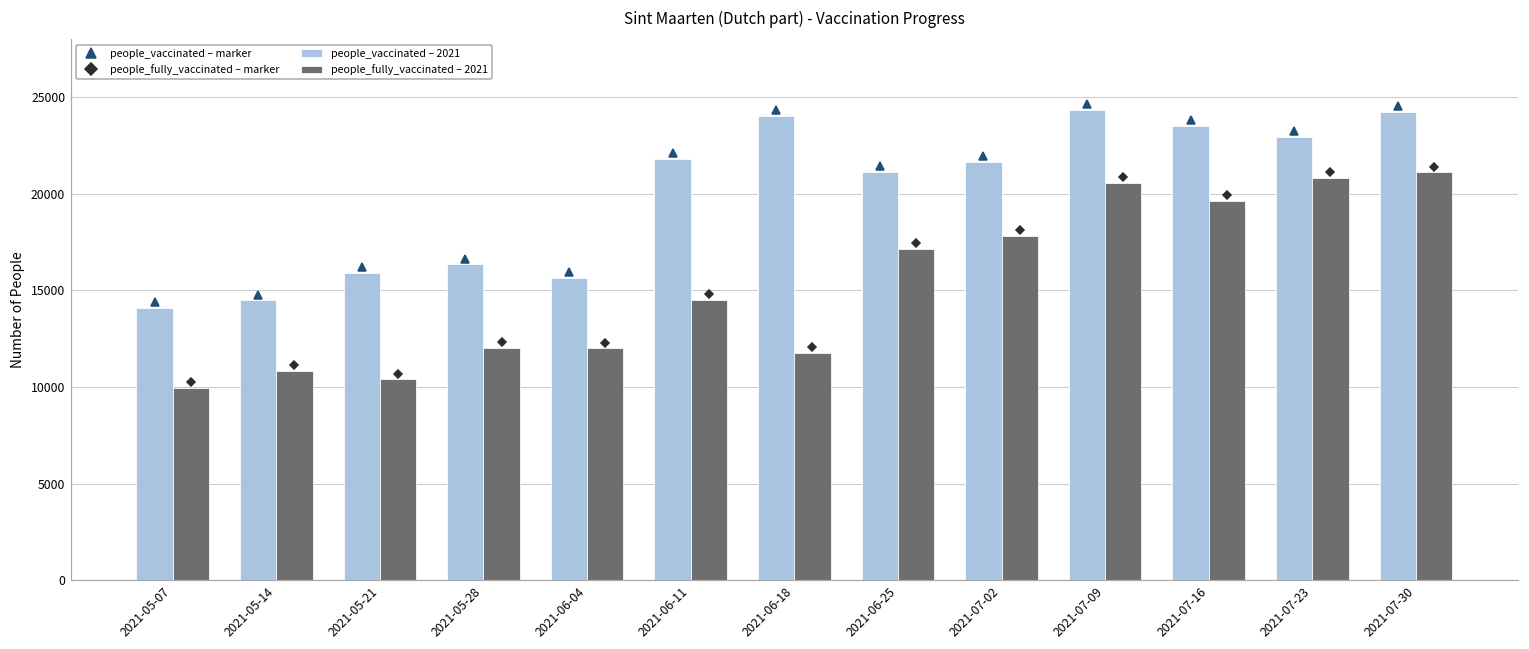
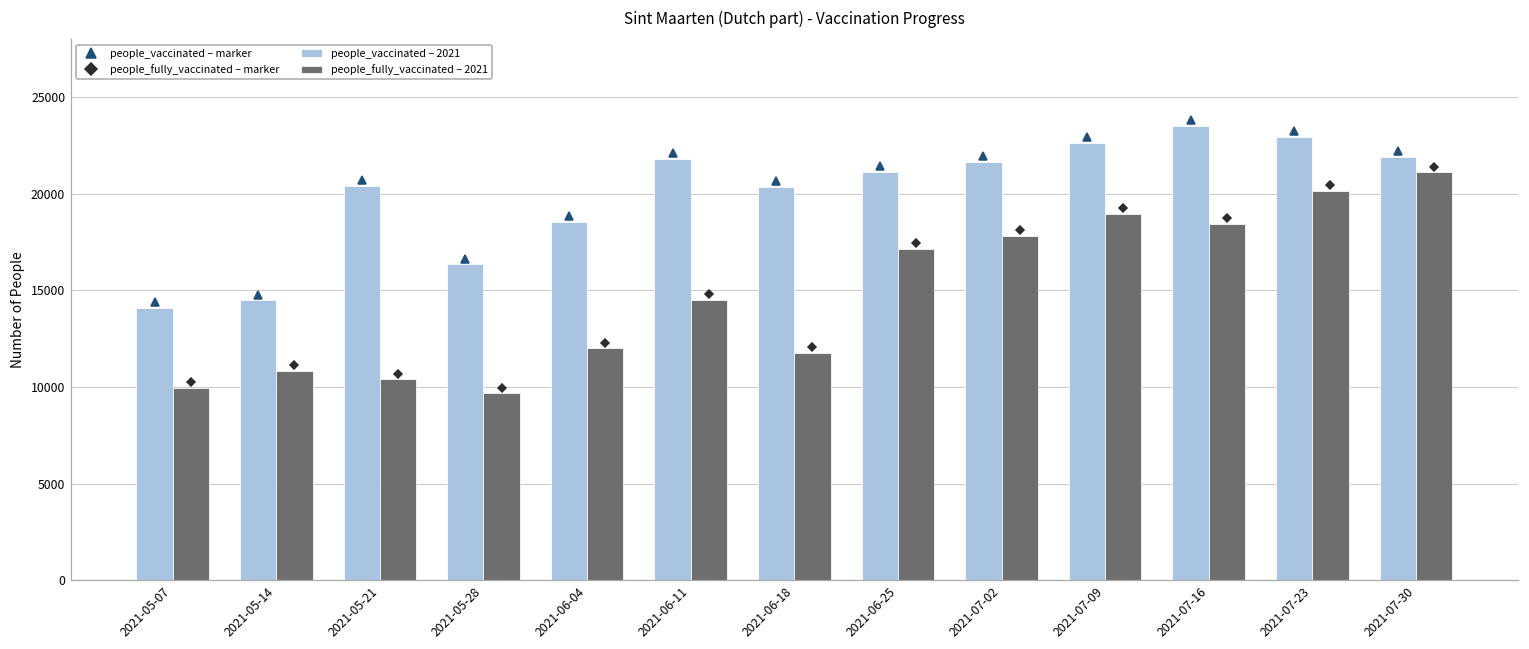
  {
    "people_vaccinated – 2021": {
      "2021-05-07": 14100,
      "2021-05-14": 14500,
-     "2021-05-21": 15900,
+     "2021-05-21": 20400,
      "2021-05-28": 16400,
-     "2021-06-04": 15600,
+     "2021-06-04": 18600,
      "2021-06-11": 21800,
-     "2021-06-18": 24000,
+     "2021-06-18": 20400,
      "2021-06-25": 21100,
      "2021-07-02": 21600,
-     "2021-07-09": 24400,
+     "2021-07-09": 22600,
      "2021-07-16": 23500,
      "2021-07-23": 22900,
-     "2021-07-30": 24200
+     "2021-07-30": 21900
    },
    "people_fully_vaccinated – 2021": {
      "2021-05-07": 10000,
      "2021-05-14": 10800,
      "2021-05-21": 10400,
-     "2021-05-28": 12000,
+     "2021-05-28": 9700,
      "2021-06-04": 12000,
      "2021-06-11": 14500,
      "2021-06-18": 11800,
      "2021-06-25": 17200,
      "2021-07-02": 17800,
-     "2021-07-09": 20500,
-     "2021-07-16": 19600,
-     "2021-07-23": 20800,
+     "2021-07-09": 19000,
+     "2021-07-16": 18500,
+     "2021-07-23": 20200,
      "2021-07-30": 21100
    }
  }
